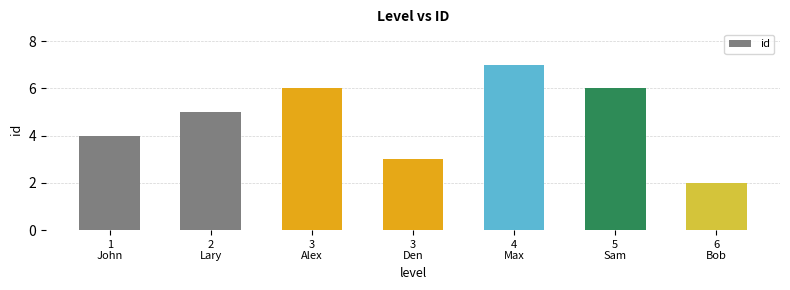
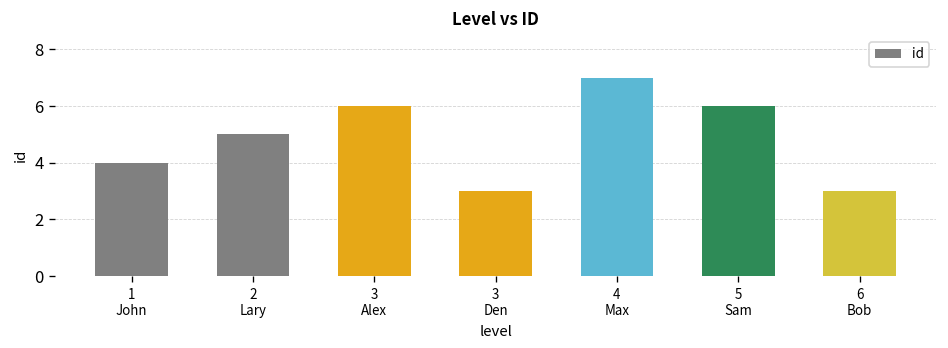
  {
    "1 John": 4,
    "2 Lary": 5,
    "3 Alex": 6,
    "3 Den": 3,
    "4 Max": 7,
    "5 Sam": 6,
-   "6 Bob": 2
+   "6 Bob": 3
  }
